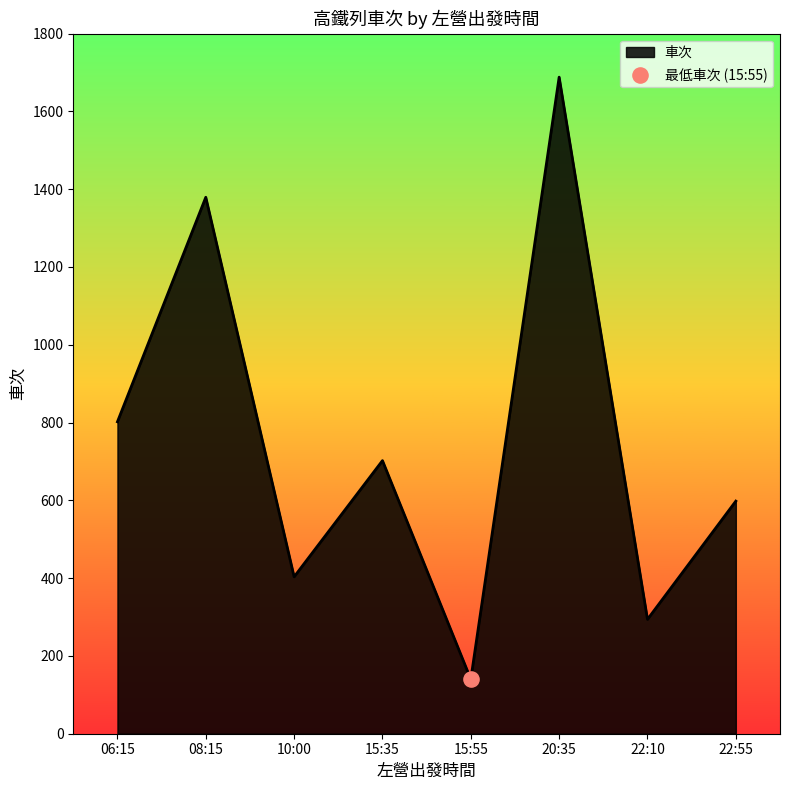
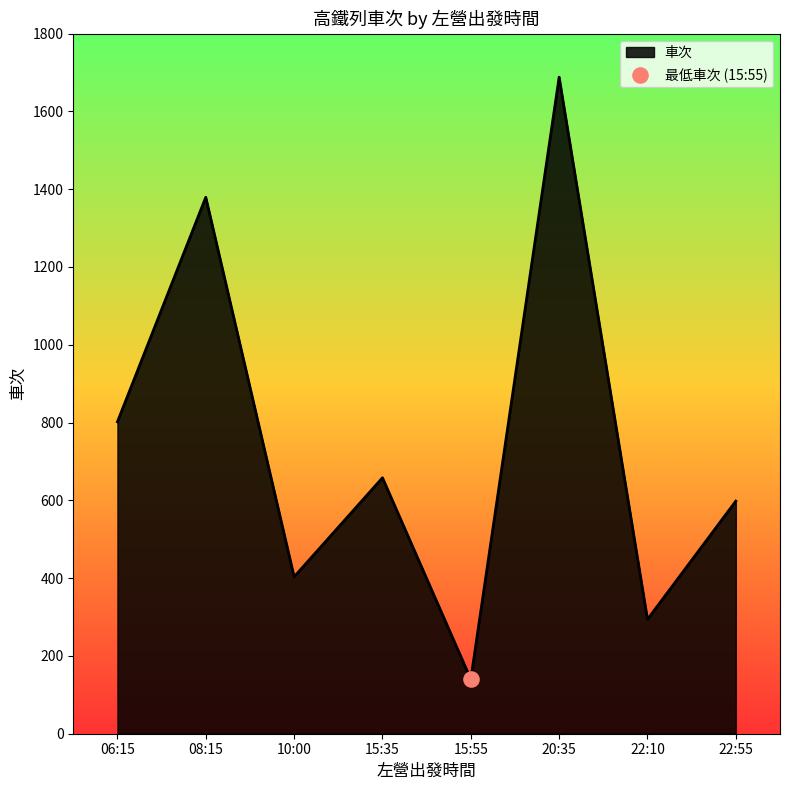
  {
    "車次": {
      "06:15": 800,
      "08:15": 1380,
      "10:00": 400,
-     "15:35": 700,
+     "15:35": 660,
      "20:35": 1690,
      "22:10": 290,
      "22:55": 600
    }
  }
